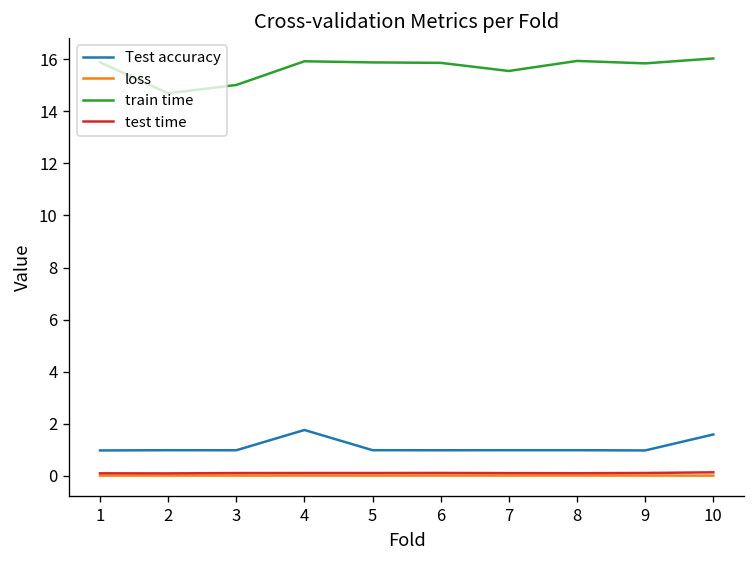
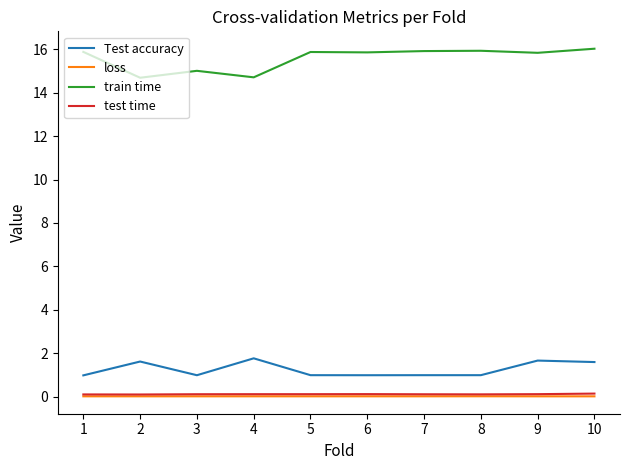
  {
    "Test accuracy": {
      "1": 1.0,
-     "2": 1.0,
+     "2": 1.6,
      "3": 1.0,
      "4": 1.8,
      "5": 1.0,
      "6": 1.0,
      "7": 1.0,
      "8": 1.0,
-     "9": 1.0,
+     "9": 1.7,
      "10": 1.6
    },
    "loss": {
      "10": 0.0
    },
    "train time": {
      "3": 15.0,
-     "4": 15.9,
+     "4": 14.7,
      "5": 15.9,
      "6": 15.9,
-     "7": 15.6,
+     "7": 15.9,
      "8": 15.9,
      "9": 15.8,
      "10": 16.0
    },
    "test time": {
      "10": 0.1
    }
  }
